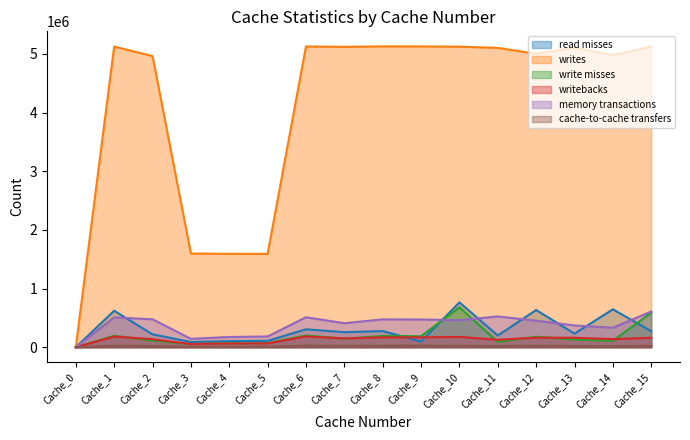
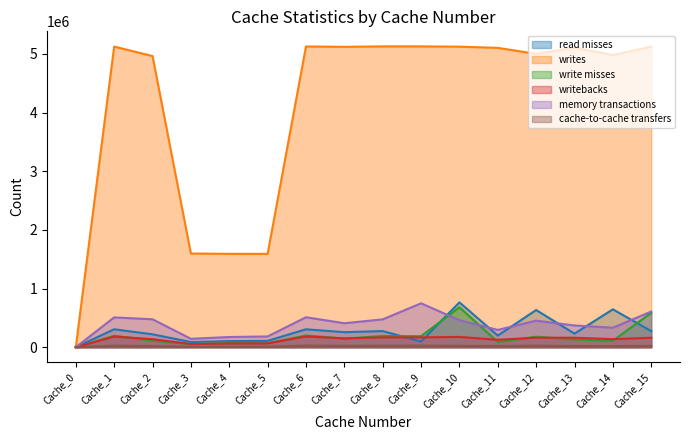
  {
    "read misses": {
-     "Cache_1": 600000,
+     "Cache_1": 300000,
      "Cache_2": 200000,
      "Cache_6": 300000,
      "Cache_7": 300000,
      "Cache_8": 300000,
      "Cache_9": 100000,
      "Cache_10": 800000,
      "Cache_11": 200000,
      "Cache_12": 600000,
      "Cache_13": 200000,
      "Cache_14": 600000,
      "Cache_15": 300000
    },
    "write misses": {
      "Cache_10": 700000
    },
    "memory transactions": {
      "Cache_1": 500000,
      "Cache_2": 500000,
      "Cache_3": 100000,
      "Cache_4": 200000,
      "Cache_5": 200000,
      "Cache_6": 500000,
      "Cache_7": 400000,
      "Cache_8": 500000,
-     "Cache_9": 500000,
+     "Cache_9": 700000,
      "Cache_10": 500000,
-     "Cache_11": 500000,
+     "Cache_11": 300000,
      "Cache_12": 500000,
      "Cache_13": 400000,
      "Cache_14": 300000
    }
  }
